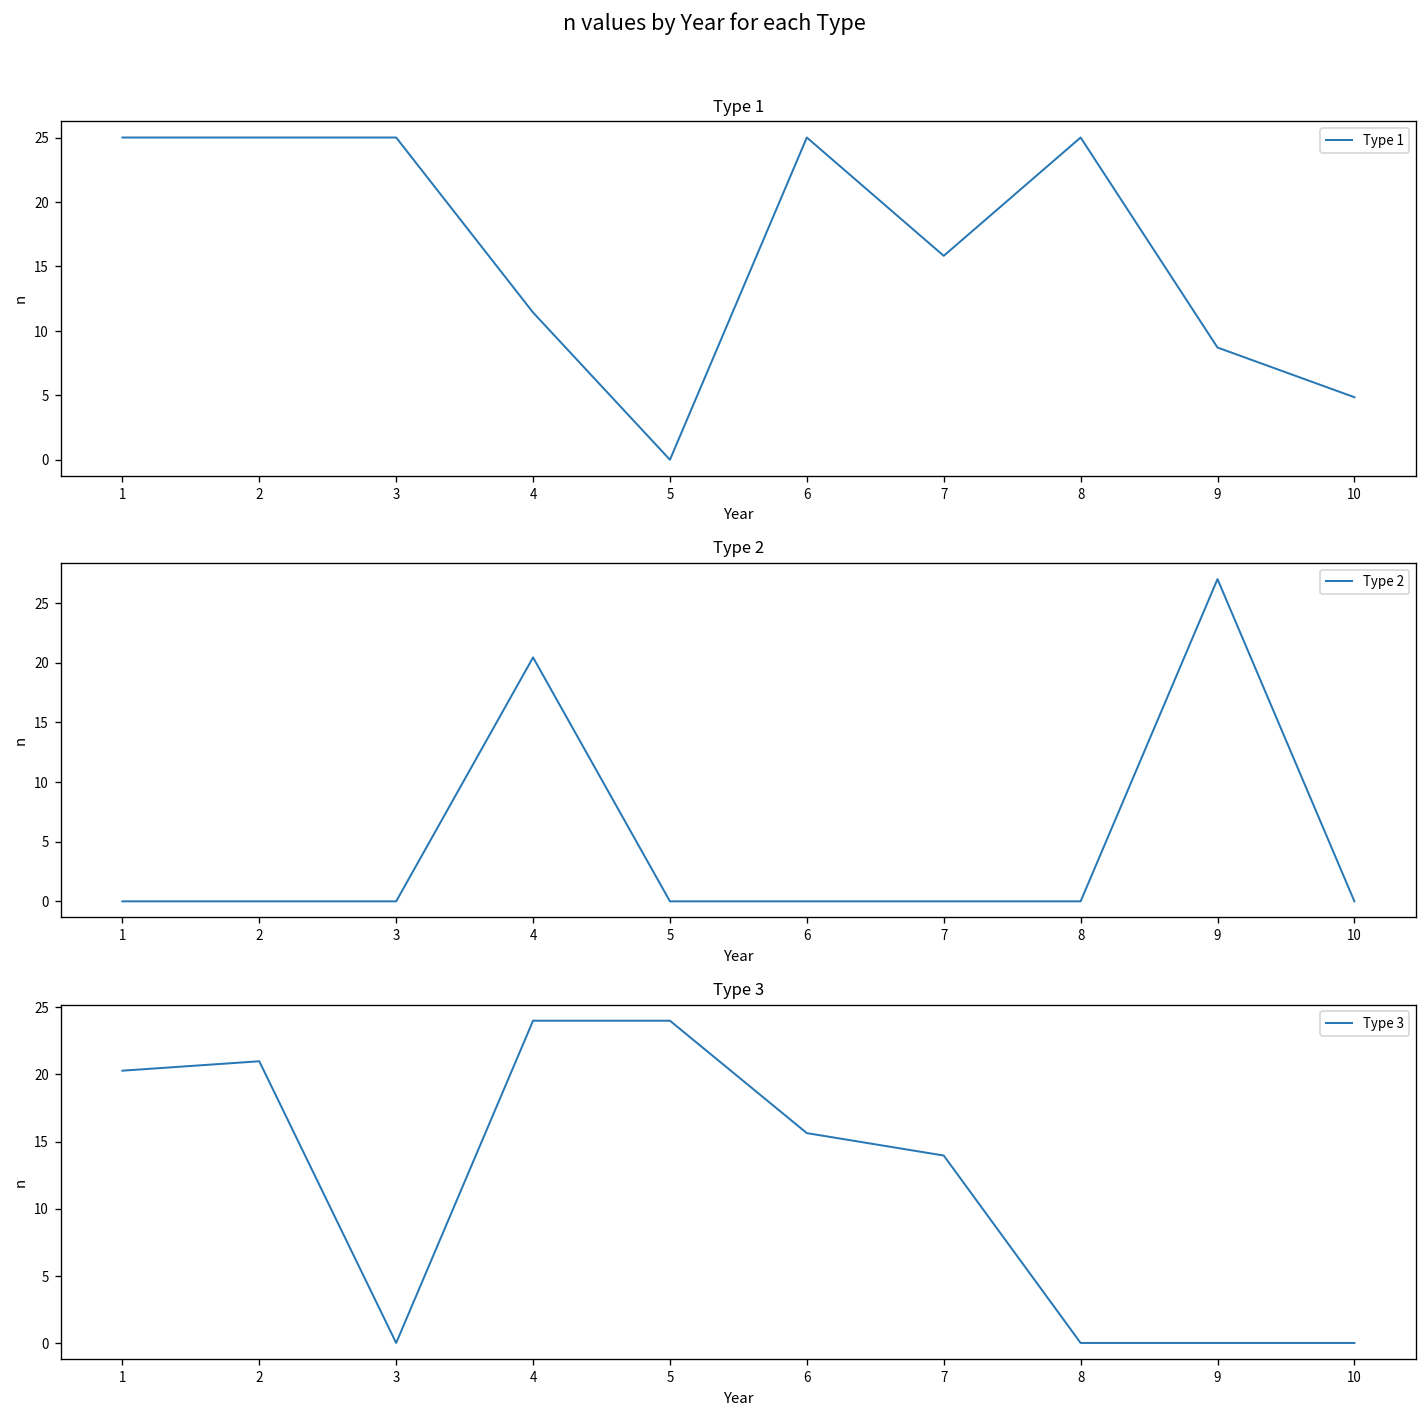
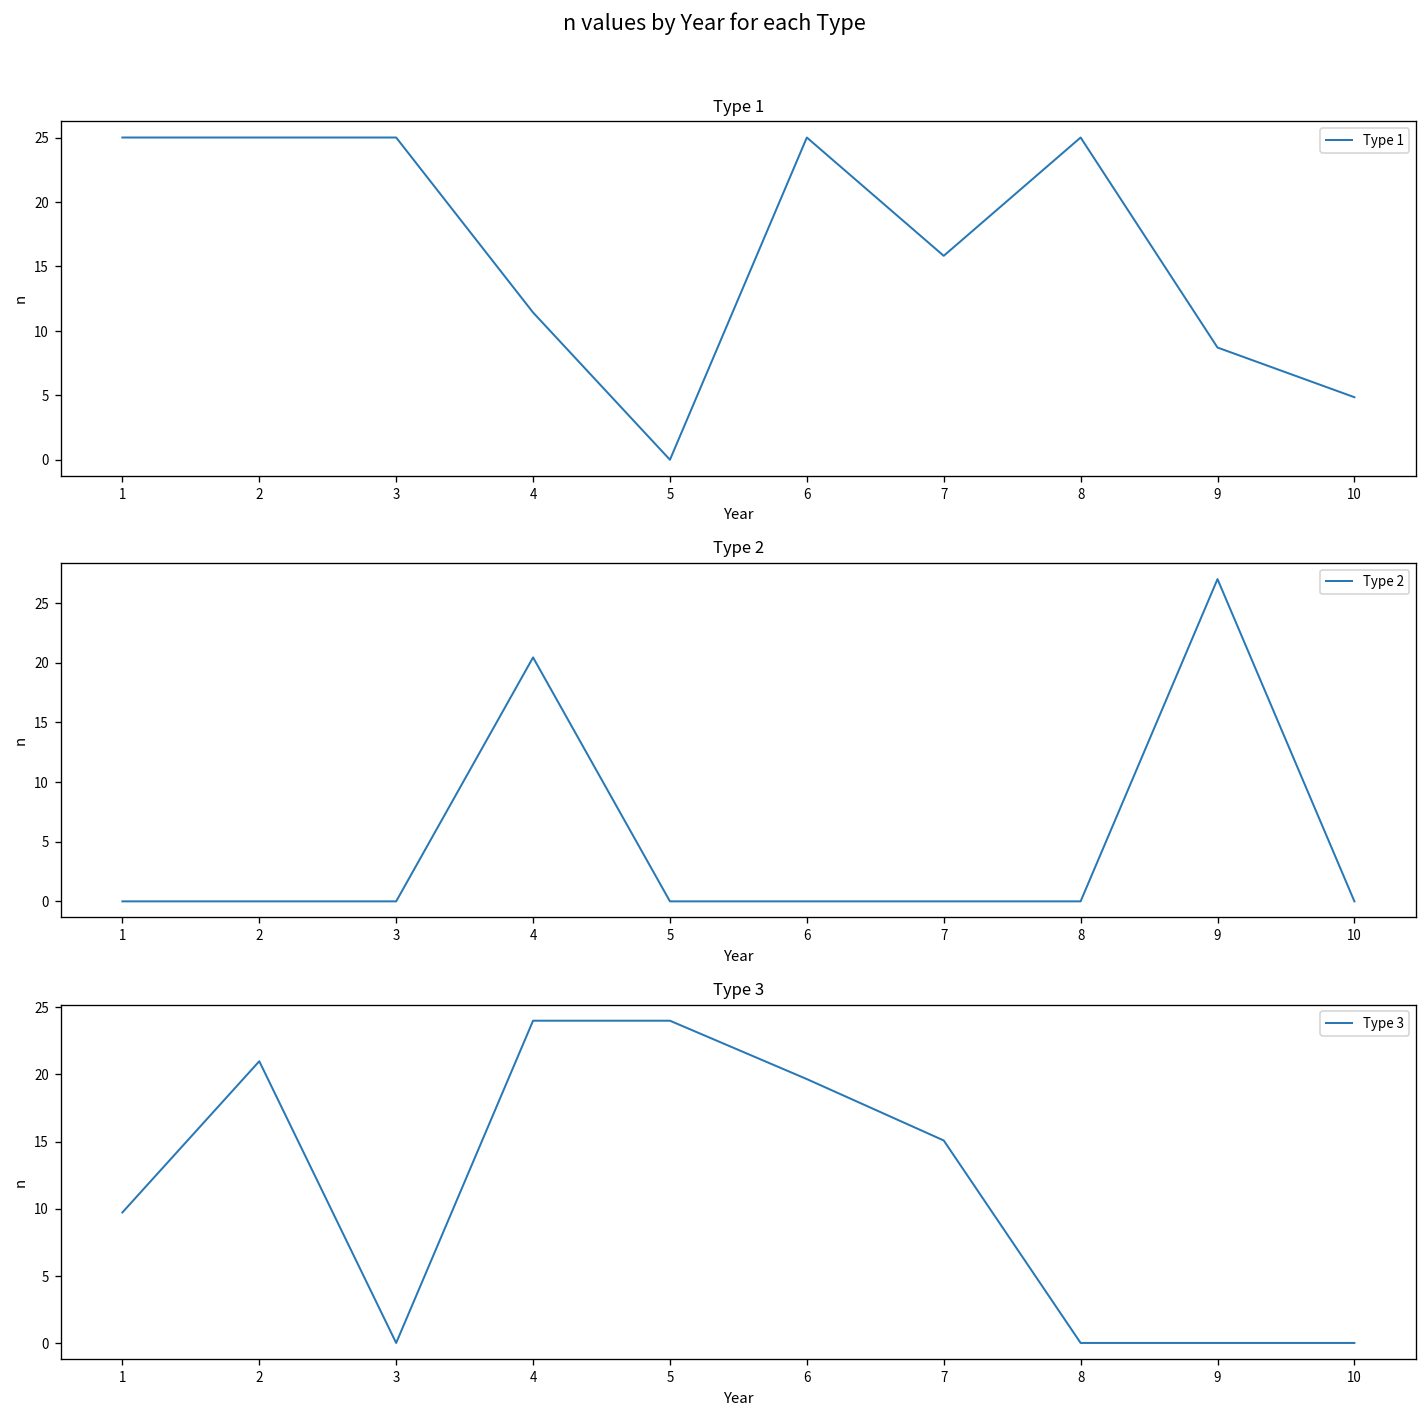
  {
    "Type 1": {
      "1": 25.0,
      "2": 25.0,
      "3": 25.0,
      "4": 11.4,
      "5": 0.0,
      "6": 25.0,
      "7": 15.8,
      "8": 25.0,
      "9": 8.7,
      "10": 4.9
    },
    "Type 2": {
      "1": 0,
      "2": 0,
      "3": 0,
      "4": 20,
      "5": 0,
      "6": 0,
      "7": 0,
      "8": 0,
      "9": 27,
      "10": 0
    },
    "Type 3": {
-     "1": 20.3,
+     "1": 9.7,
      "2": 21.0,
      "3": 0.0,
      "4": 24.0,
      "5": 24.0,
-     "6": 15.6,
-     "7": 14.0,
+     "6": 19.7,
+     "7": 15.1,
      "8": 0.0,
      "9": 0.0,
      "10": 0.0
    }
  }
